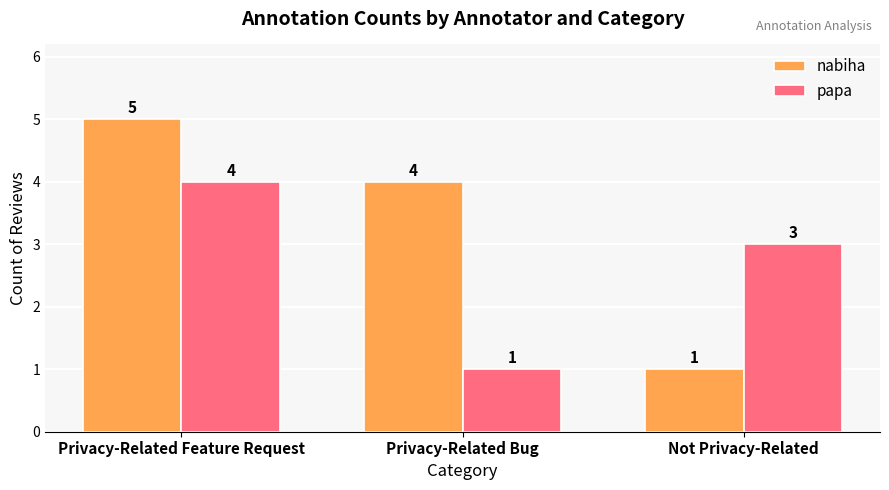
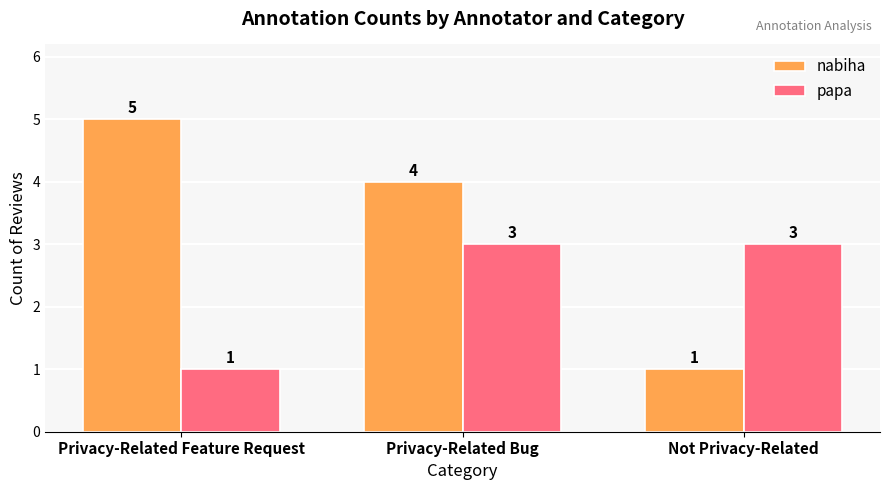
  {
    "nabiha": {
      "Privacy-Related Feature Request": 5,
      "Privacy-Related Bug": 4,
      "Not Privacy-Related": 1
    },
    "papa": {
-     "Privacy-Related Feature Request": 4,
-     "Privacy-Related Bug": 1,
+     "Privacy-Related Feature Request": 1,
+     "Privacy-Related Bug": 3,
      "Not Privacy-Related": 3
    }
  }
